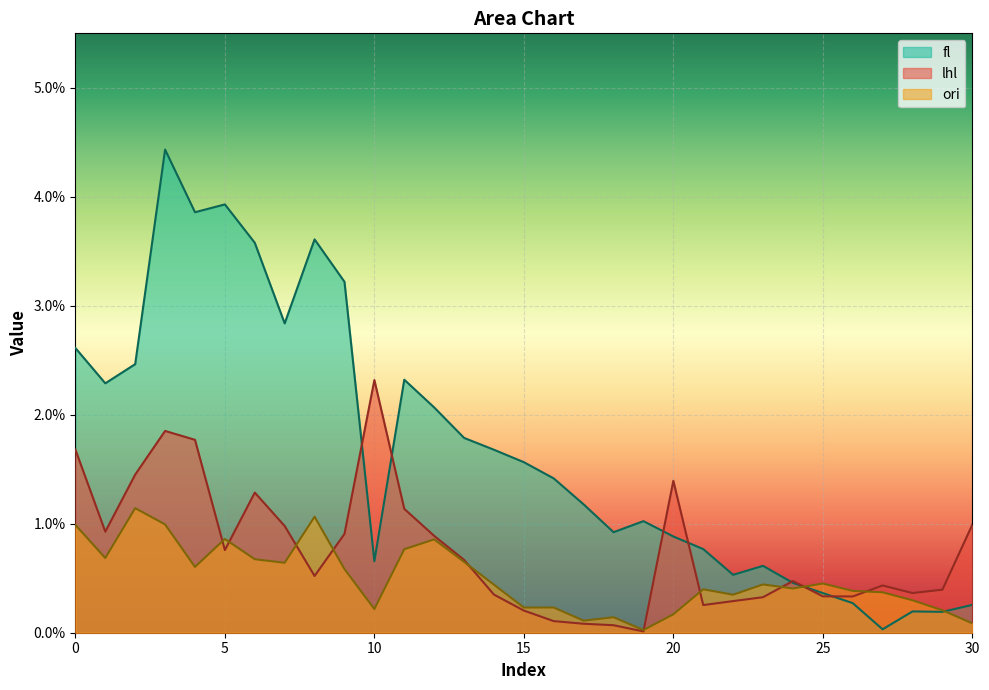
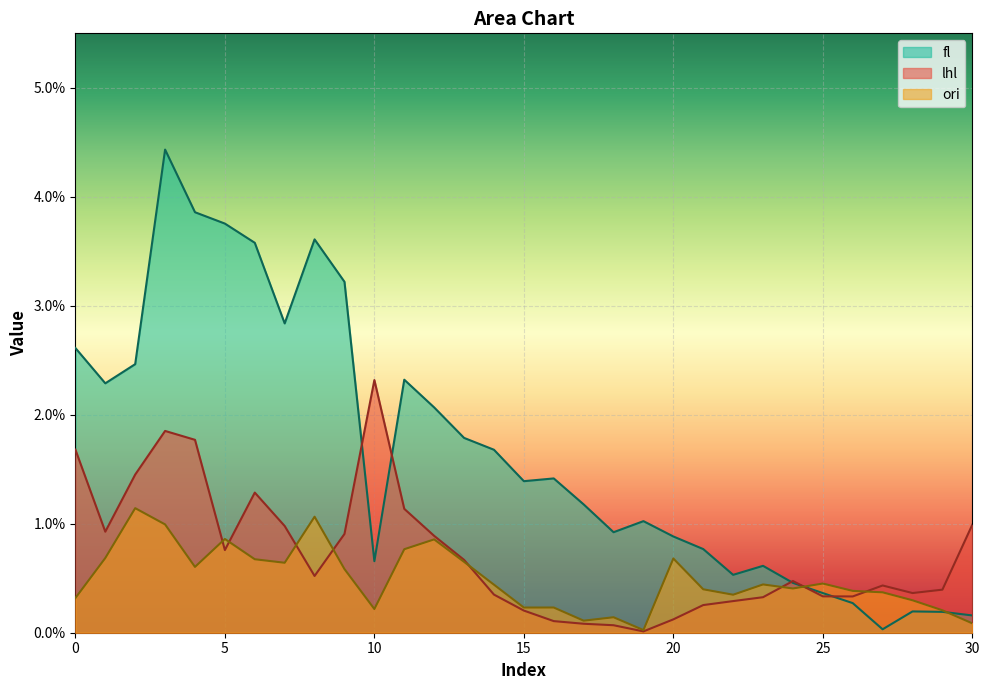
  {
    "fl": {
      "0": "2.61%",
-     "5": "3.93%",
+     "5": "3.75%",
      "10": "0.66%",
-     "15": "1.56%",
+     "15": "1.39%",
      "20": "0.88%",
      "25": "0.36%",
-     "30": "0.26%"
+     "30": "0.16%"
    },
    "lhl": {
      "0": "1.68%",
      "5": "0.76%",
      "10": "2.32%",
      "15": "0.20%",
-     "20": "1.39%",
+     "20": "0.12%",
      "25": "0.33%",
      "30": "0.99%"
    },
    "ori": {
-     "0": "0.99%",
+     "0": "0.32%",
      "5": "0.86%",
      "10": "0.22%",
      "15": "0.23%",
-     "20": "0.17%",
+     "20": "0.68%",
      "25": "0.45%",
      "30": "0.09%"
    }
  }
